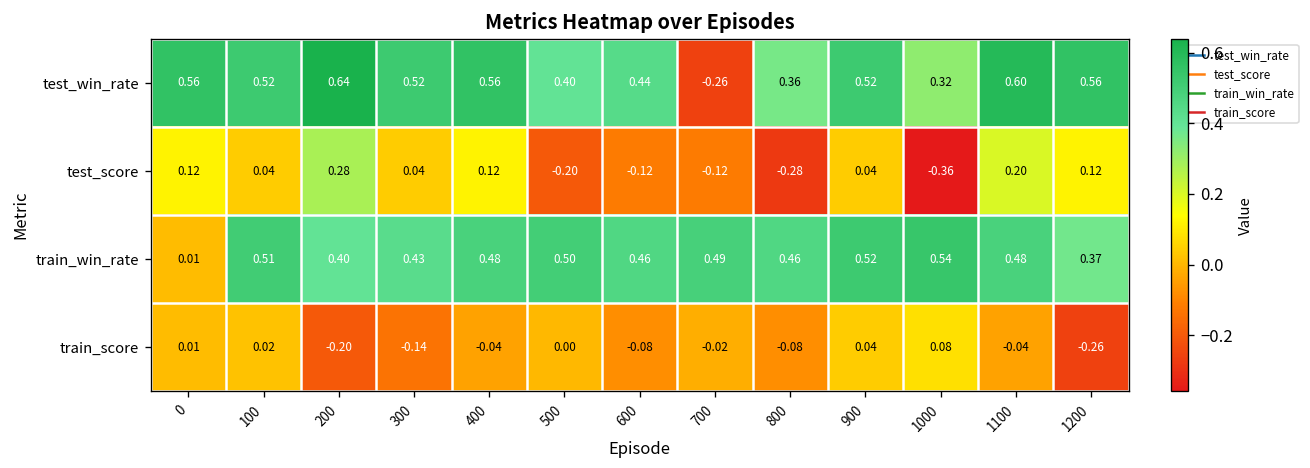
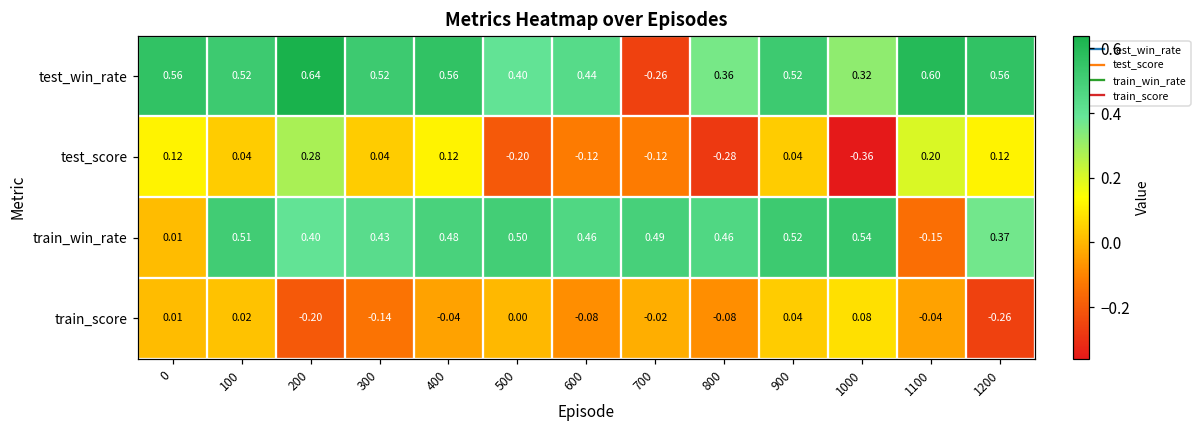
  {
    "test_win_rate": {
      "0": 0.56,
      "100": 0.52,
      "200": 0.64,
      "300": 0.52,
      "400": 0.56,
      "500": 0.40,
      "600": 0.44,
      "700": -0.26,
      "800": 0.36,
      "900": 0.52,
      "1000": 0.32,
      "1100": 0.60,
      "1200": 0.56
    },
    "test_score": {
      "0": 0.12,
      "100": 0.04,
      "200": 0.28,
      "300": 0.04,
      "400": 0.12,
      "500": -0.20,
      "600": -0.12,
      "700": -0.12,
      "800": -0.28,
      "900": 0.04,
      "1000": -0.36,
      "1100": 0.20,
      "1200": 0.12
    },
    "train_win_rate": {
      "0": 0.01,
      "100": 0.51,
      "200": 0.40,
      "300": 0.43,
      "400": 0.48,
      "500": 0.50,
      "600": 0.46,
      "700": 0.49,
      "800": 0.46,
      "900": 0.52,
      "1000": 0.54,
-     "1100": 0.48,
+     "1100": -0.15,
      "1200": 0.37
    },
    "train_score": {
      "0": 0.01,
      "100": 0.02,
      "200": -0.20,
      "300": -0.14,
      "400": -0.04,
      "500": 0.00,
      "600": -0.08,
      "700": -0.02,
      "800": -0.08,
      "900": 0.04,
      "1000": 0.08,
      "1100": -0.04,
      "1200": -0.26
    }
  }
